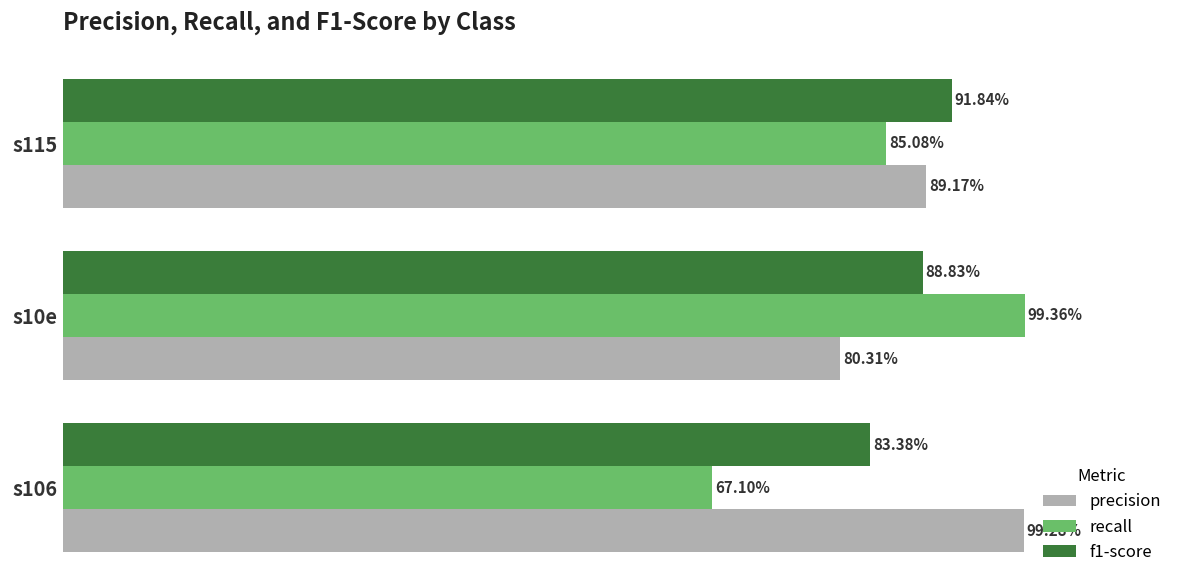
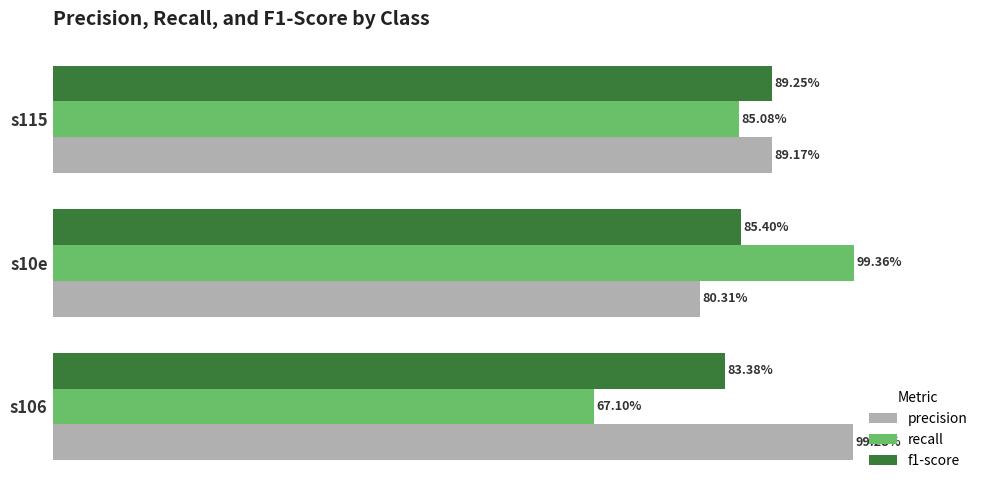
  {
    "precision": {
      "s115": "89.17%",
      "s10e": "80.31%",
      "s106": "99.28%"
    },
    "recall": {
      "s115": "85.08%",
      "s10e": "99.36%",
      "s106": "67.10%"
    },
    "f1-score": {
-     "s115": "91.84%",
-     "s10e": "88.83%",
+     "s115": "89.25%",
+     "s10e": "85.40%",
      "s106": "83.38%"
    }
  }
